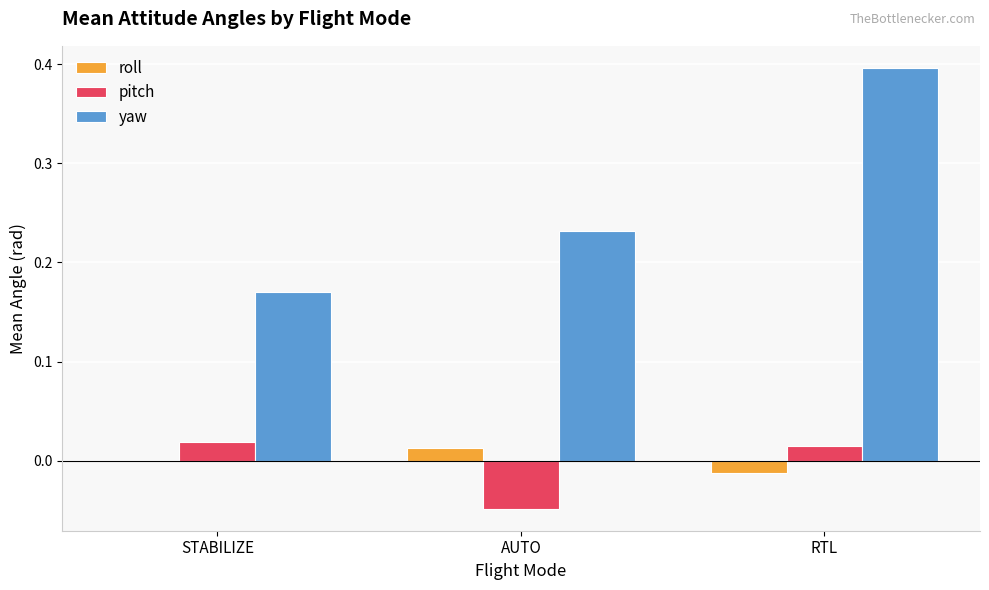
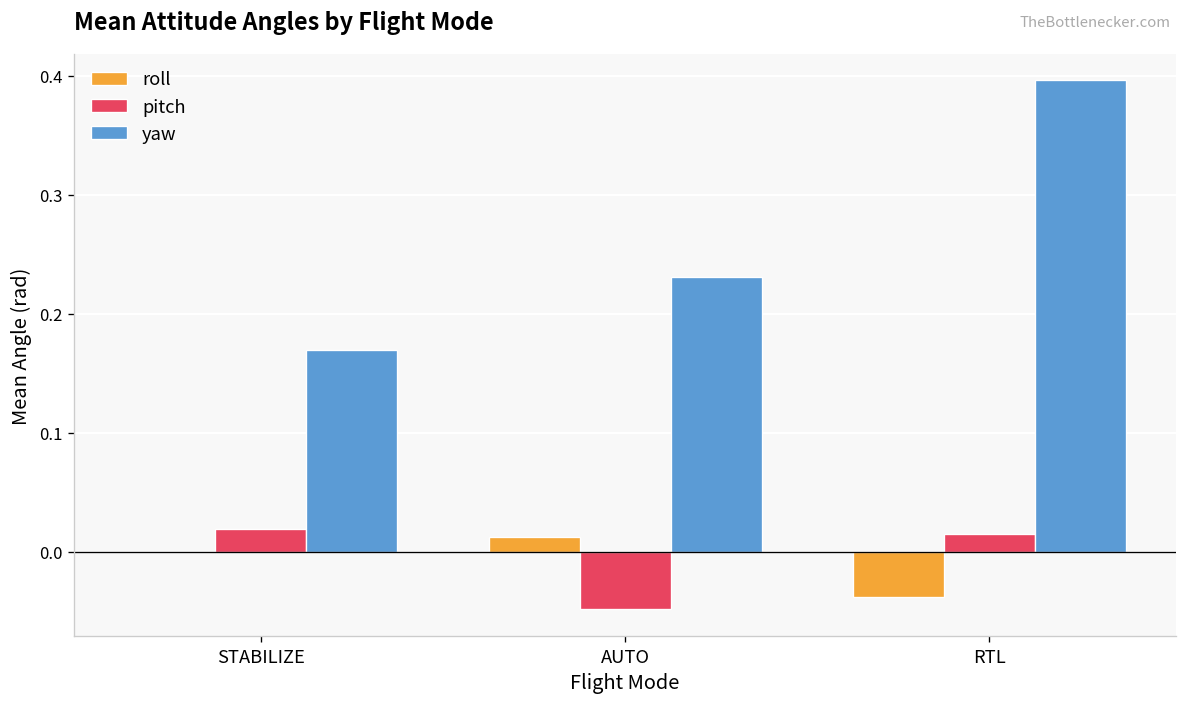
  {
    "roll": {
      "AUTO": 0.01,
-     "RTL": -0.01
+     "RTL": -0.04
    },
    "pitch": {
      "STABILIZE": 0.02,
      "AUTO": -0.05,
      "RTL": 0.01
    },
    "yaw": {
      "STABILIZE": 0.17,
      "AUTO": 0.23,
      "RTL": 0.40
    }
  }
